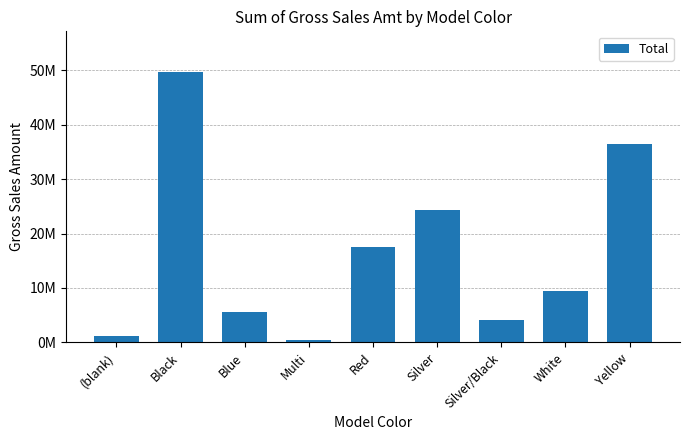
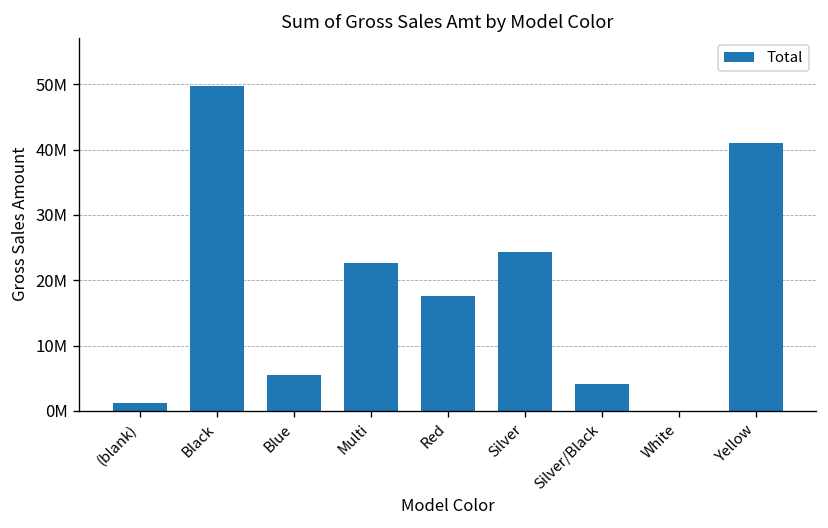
  {
    "(blank)": 1000000,
    "Black": 50000000,
    "Blue": 6000000,
-   "Multi": 0,
+   "Multi": 23000000,
    "Red": 18000000,
    "Silver": 24000000,
    "Silver/Black": 4000000,
-   "White": 9000000,
-   "Yellow": 37000000
+   "White": 0,
+   "Yellow": 41000000
  }
